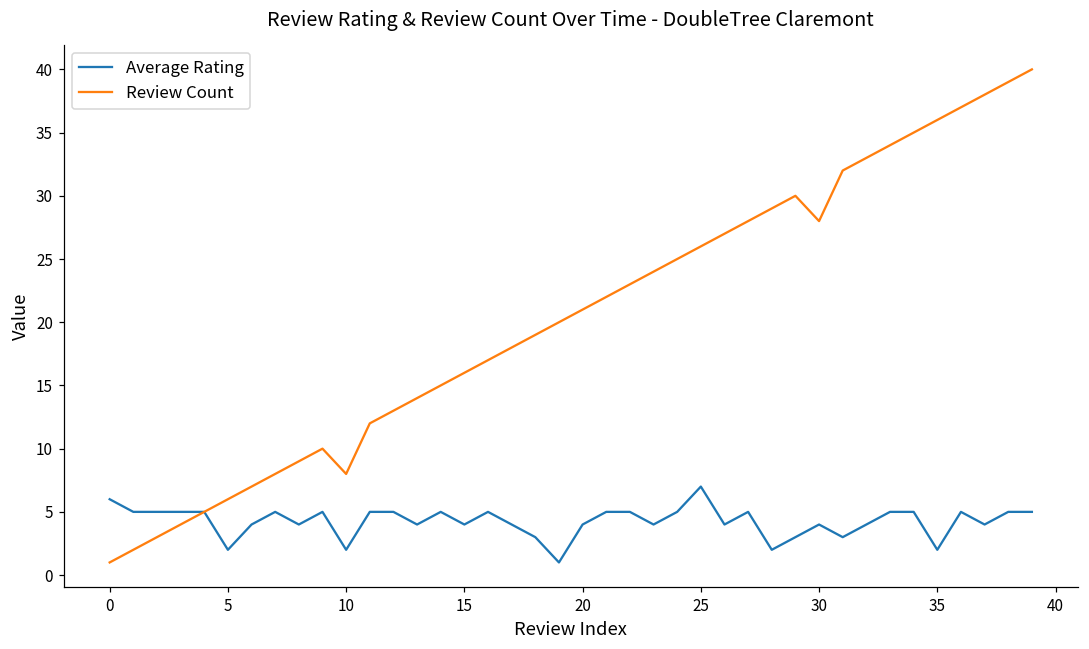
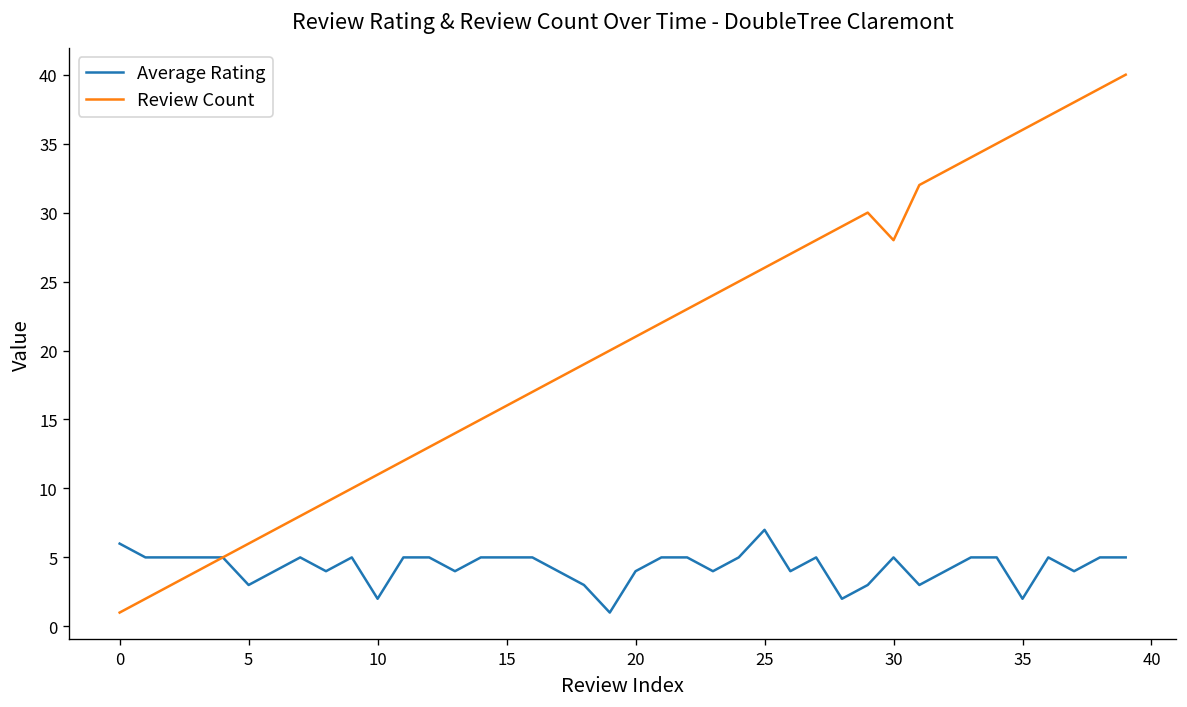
  {
    "Average Rating": {
      "0": 6,
-     "5": 2,
+     "5": 3,
      "10": 2,
-     "15": 4,
+     "15": 5,
      "20": 4,
      "25": 7,
-     "30": 4,
+     "30": 5,
      "35": 2
    },
    "Review Count": {
      "0": 1,
      "5": 6,
-     "10": 8,
+     "10": 11,
      "15": 16,
      "20": 21,
      "25": 26,
      "30": 28,
      "35": 36
    }
  }
